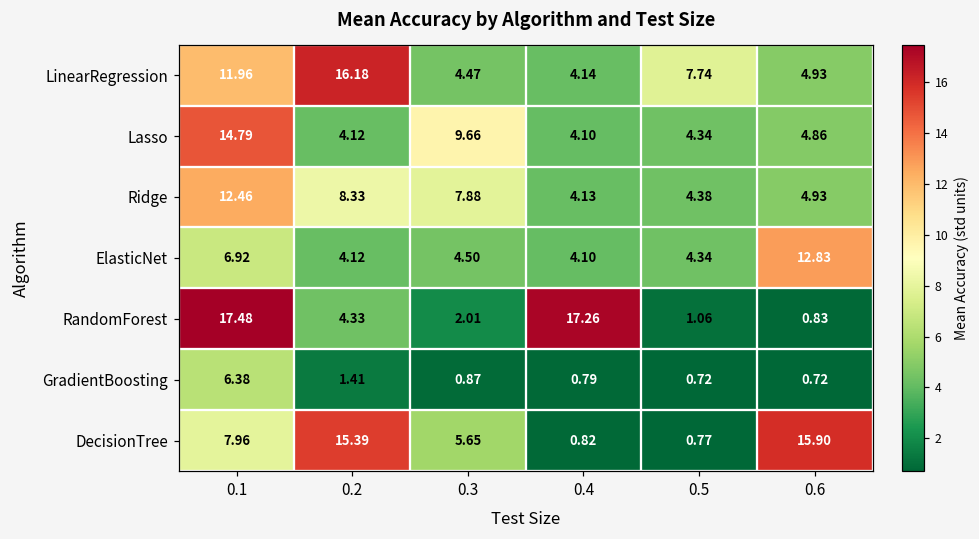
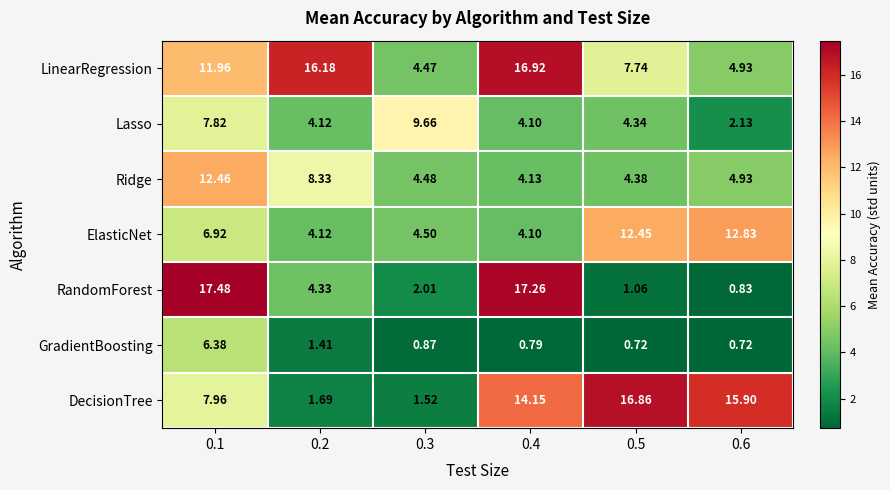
  {
    "LinearRegression": {
      "0.1": 11.96,
      "0.2": 16.18,
      "0.3": 4.47,
-     "0.4": 4.14,
+     "0.4": 16.92,
      "0.5": 7.74,
      "0.6": 4.93
    },
    "Lasso": {
-     "0.1": 14.79,
+     "0.1": 7.82,
      "0.2": 4.12,
      "0.3": 9.66,
      "0.4": 4.10,
      "0.5": 4.34,
-     "0.6": 4.86
+     "0.6": 2.13
    },
    "Ridge": {
      "0.1": 12.46,
      "0.2": 8.33,
-     "0.3": 7.88,
+     "0.3": 4.48,
      "0.4": 4.13,
      "0.5": 4.38,
      "0.6": 4.93
    },
    "ElasticNet": {
      "0.1": 6.92,
      "0.2": 4.12,
      "0.3": 4.50,
      "0.4": 4.10,
-     "0.5": 4.34,
+     "0.5": 12.45,
      "0.6": 12.83
    },
    "RandomForest": {
      "0.1": 17.48,
      "0.2": 4.33,
      "0.3": 2.01,
      "0.4": 17.26,
      "0.5": 1.06,
      "0.6": 0.83
    },
    "GradientBoosting": {
      "0.1": 6.38,
      "0.2": 1.41,
      "0.3": 0.87,
      "0.4": 0.79,
      "0.5": 0.72,
      "0.6": 0.72
    },
    "DecisionTree": {
      "0.1": 7.96,
-     "0.2": 15.39,
-     "0.3": 5.65,
-     "0.4": 0.82,
-     "0.5": 0.77,
+     "0.2": 1.69,
+     "0.3": 1.52,
+     "0.4": 14.15,
+     "0.5": 16.86,
      "0.6": 15.90
    }
  }
